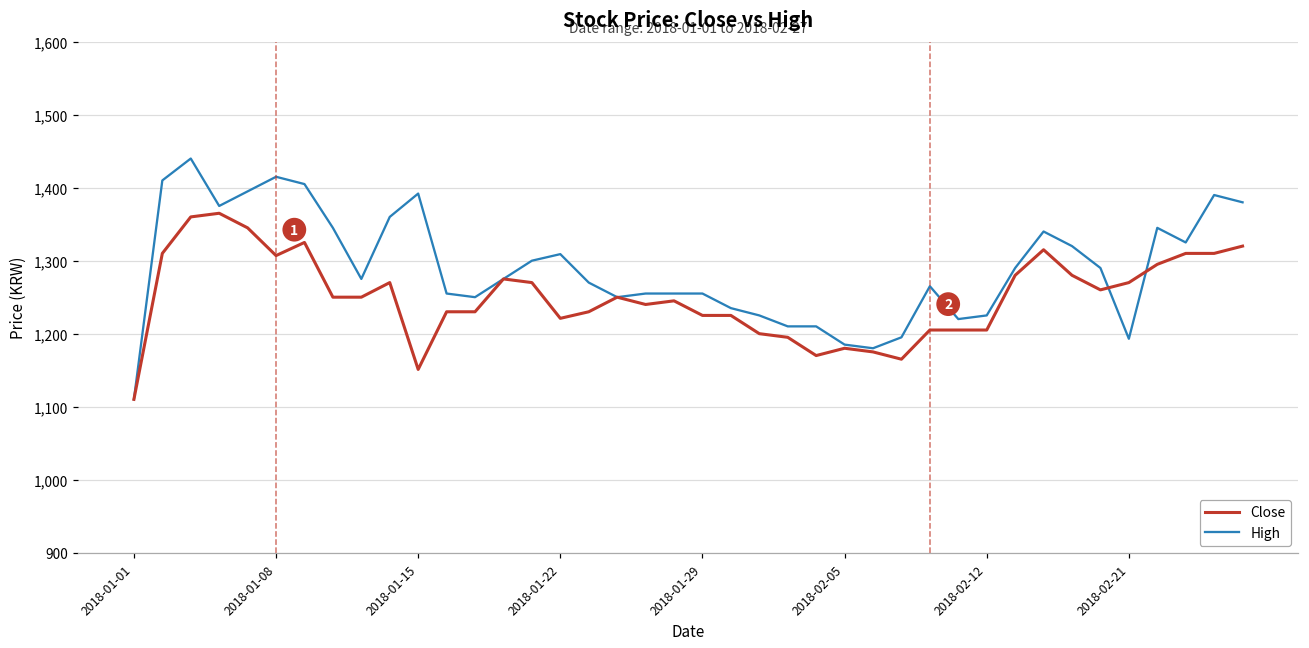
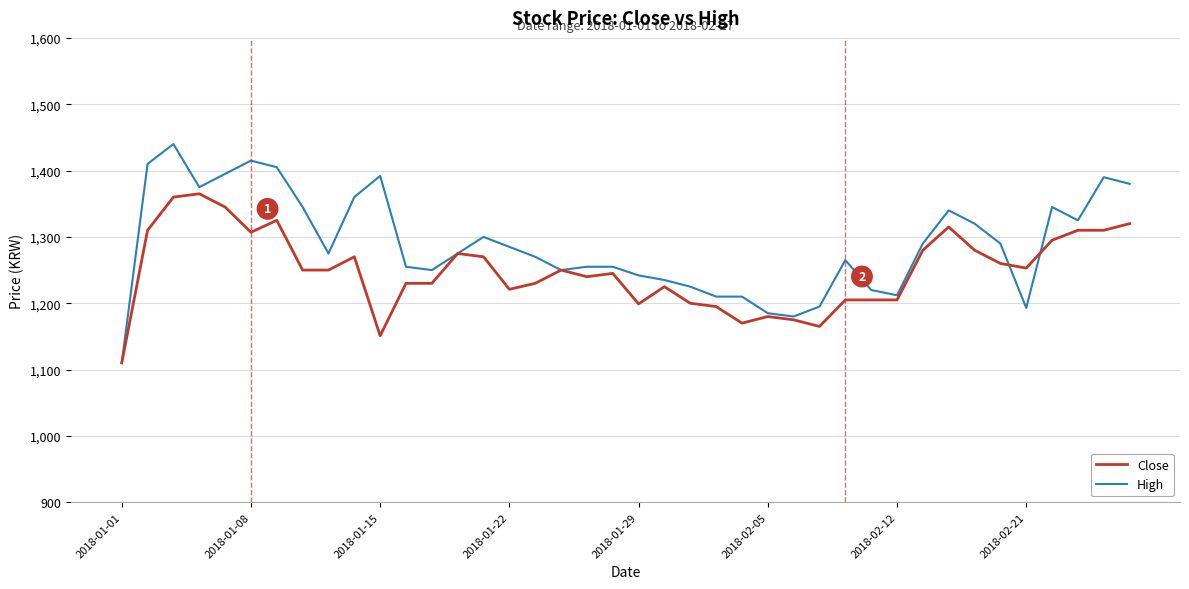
  {
    "Close": {
      "2018-01-08": "1,310",
      "2018-01-15": "1,150",
      "2018-01-22": "1,220",
-     "2018-01-29": "1,230",
+     "2018-01-29": "1,200",
      "2018-02-05": "1,180",
      "2018-02-12": "1,210",
-     "2018-02-21": "1,270"
+     "2018-02-21": "1,250"
    },
    "High": {
      "2018-01-08": "1,420",
      "2018-01-15": "1,390",
-     "2018-01-22": "1,310",
-     "2018-01-29": "1,260",
+     "2018-01-22": "1,290",
+     "2018-01-29": "1,240",
      "2018-02-05": "1,190",
-     "2018-02-12": "1,230",
+     "2018-02-12": "1,210",
      "2018-02-21": "1,190"
    }
  }
